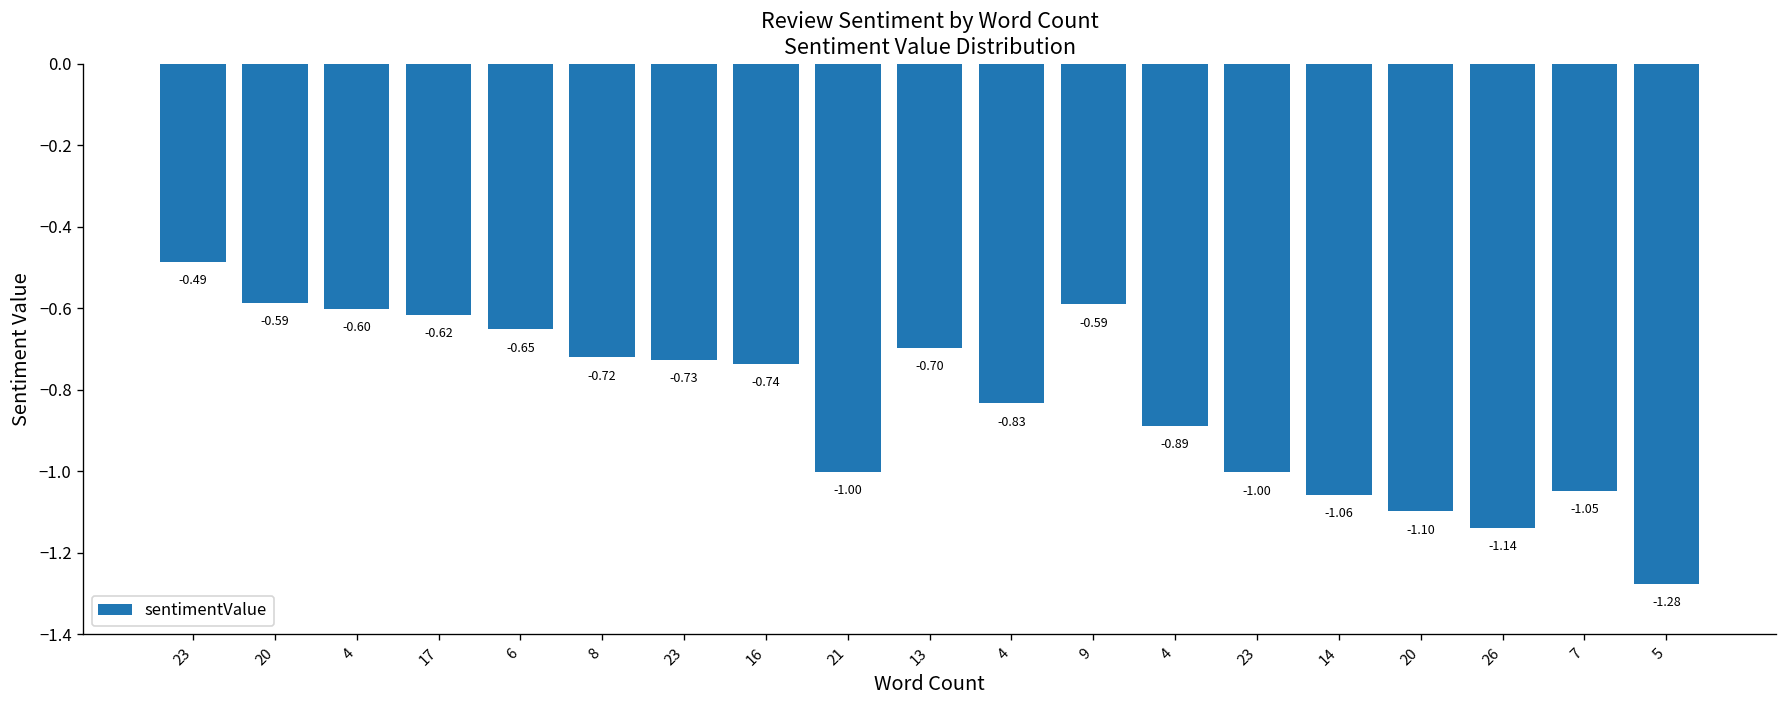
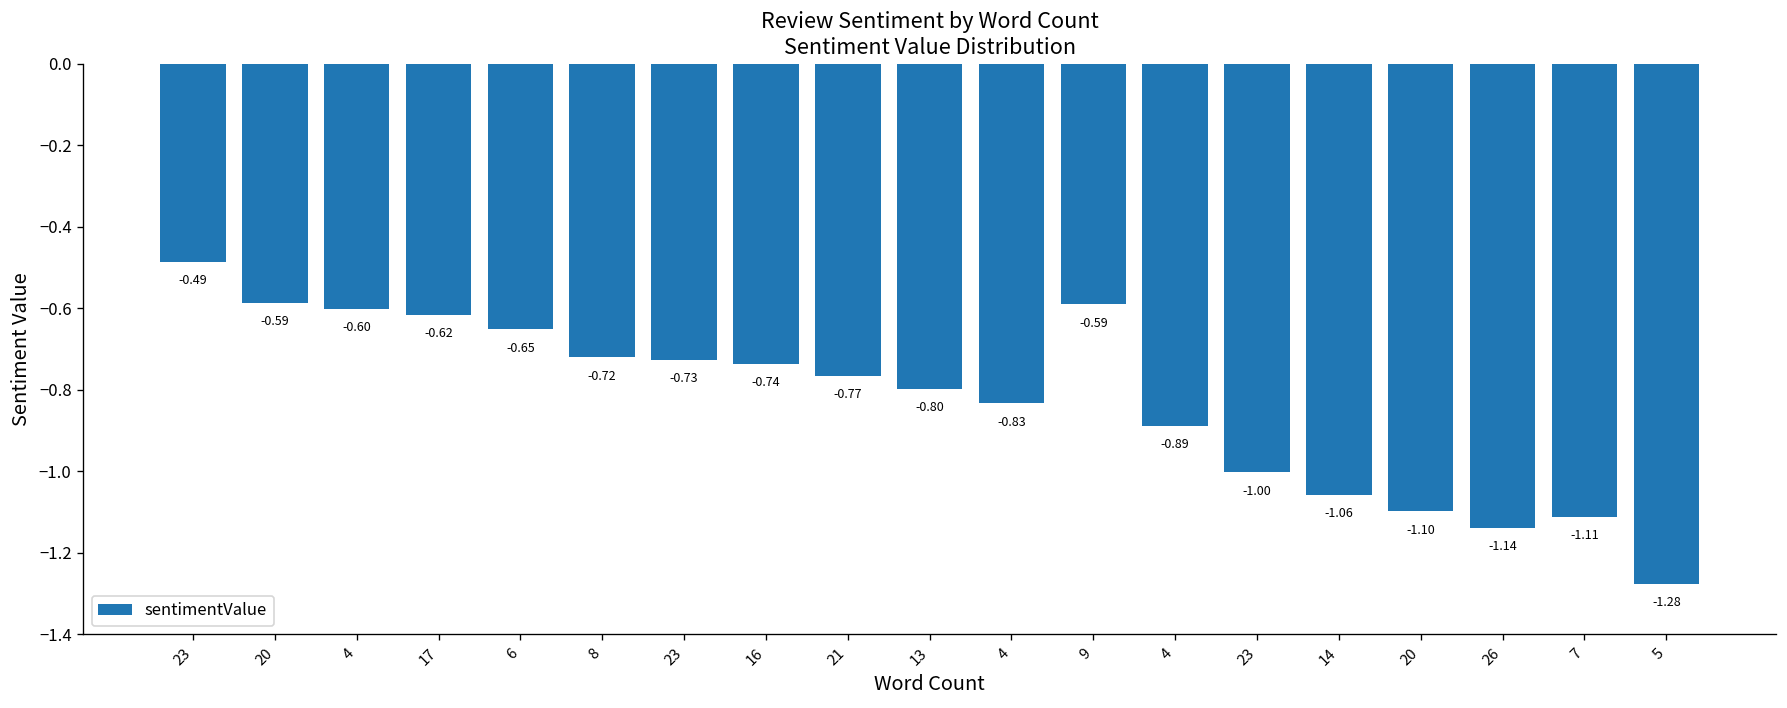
  {
    "17": -0.62,
    "6": -0.65,
    "8": -0.72,
    "16": -0.74,
-   "21": -1.00,
-   "13": -0.70,
+   "21": -0.77,
+   "13": -0.80,
    "9": -0.59,
    "14": -1.06,
    "26": -1.14,
-   "7": -1.05,
+   "7": -1.11,
    "5": -1.28
  }
